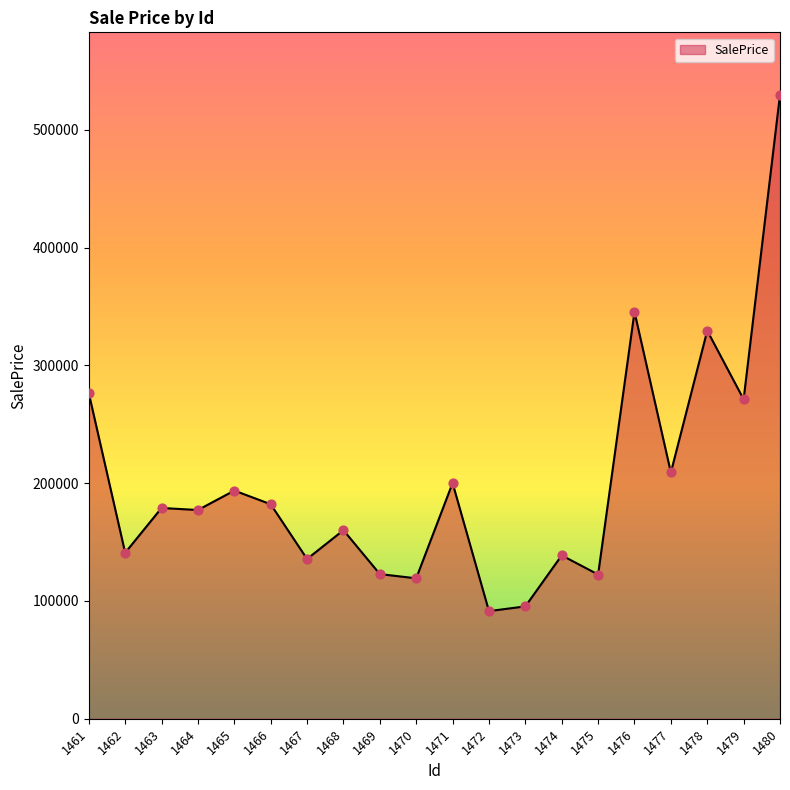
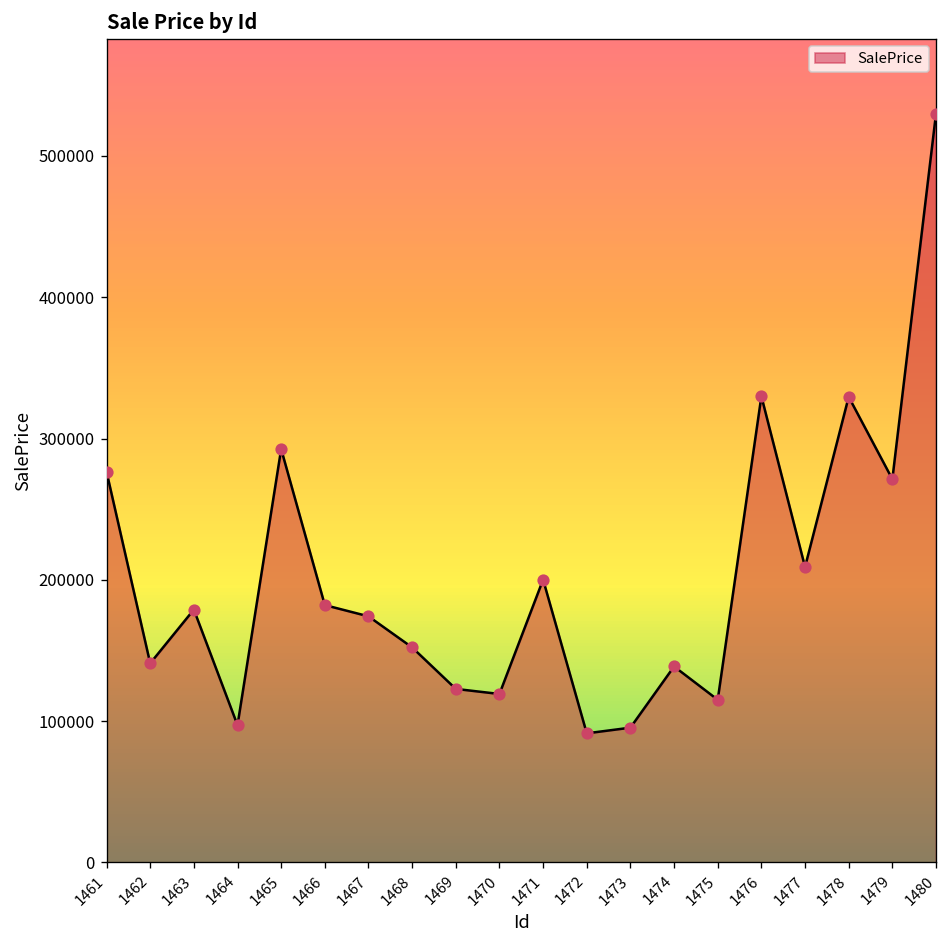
  {
    "1461": 277000,
    "1462": 141000,
    "1463": 179000,
-   "1464": 177000,
-   "1465": 194000,
+   "1464": 97000,
+   "1465": 293000,
    "1466": 182000,
-   "1467": 136000,
-   "1468": 160000,
+   "1467": 174000,
+   "1468": 152000,
    "1469": 123000,
    "1470": 119000,
    "1471": 200000,
    "1472": 91000,
    "1473": 95000,
    "1474": 139000,
-   "1475": 122000,
-   "1476": 345000,
+   "1475": 115000,
+   "1476": 330000,
    "1477": 209000,
    "1478": 330000,
    "1479": 271000,
    "1480": 530000
  }
